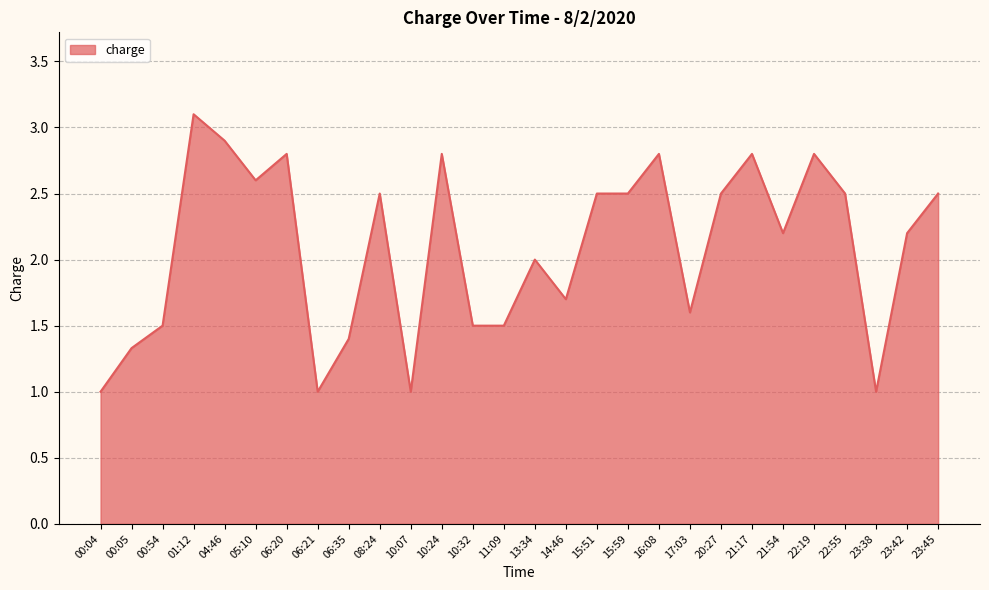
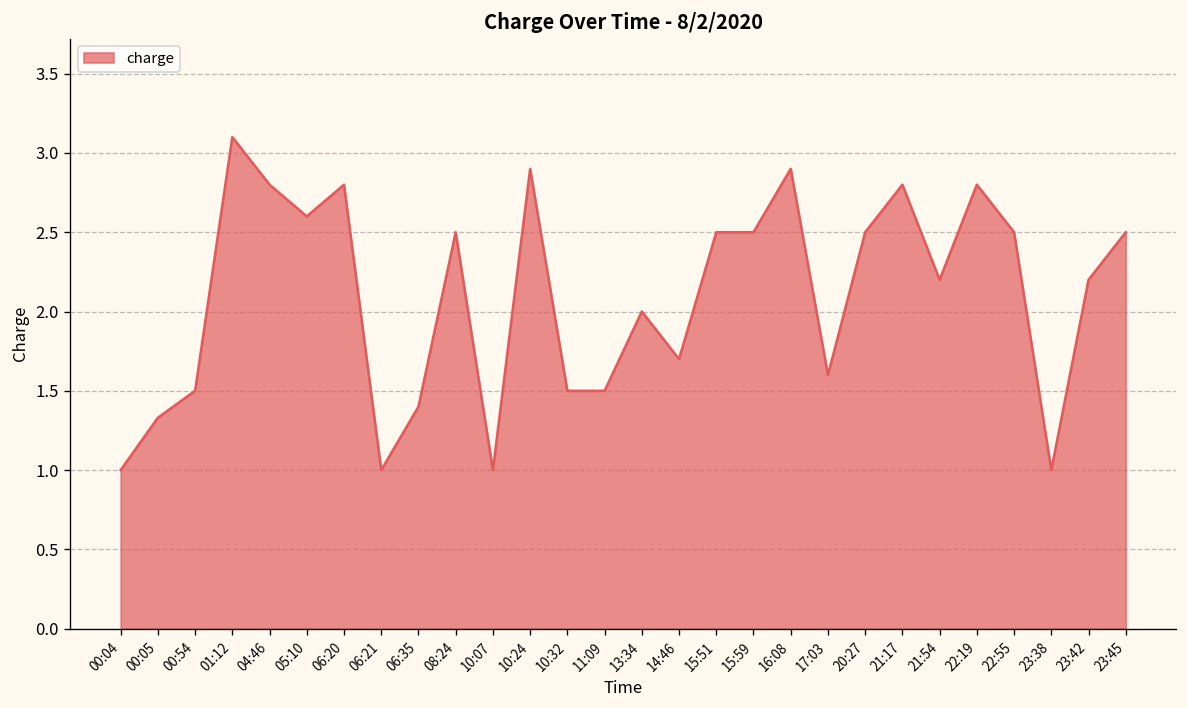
  {
    "00:04": 1.0,
    "00:05": 1.33,
    "00:54": 1.5,
    "01:12": 3.1,
-   "04:46": 2.9,
+   "04:46": 2.8,
    "05:10": 2.6,
    "06:20": 2.8,
    "06:21": 1.0,
    "06:35": 1.4,
    "08:24": 2.5,
    "10:07": 1.0,
-   "10:24": 2.8,
+   "10:24": 2.9,
    "10:32": 1.5,
    "11:09": 1.5,
    "13:34": 2.0,
    "14:46": 1.7,
    "15:51": 2.5,
    "15:59": 2.5,
-   "16:08": 2.8,
+   "16:08": 2.9,
    "17:03": 1.6,
    "20:27": 2.5,
    "21:17": 2.8,
    "21:54": 2.2,
    "22:19": 2.8,
    "22:55": 2.5,
    "23:38": 1.0,
    "23:42": 2.2,
    "23:45": 2.5
  }
